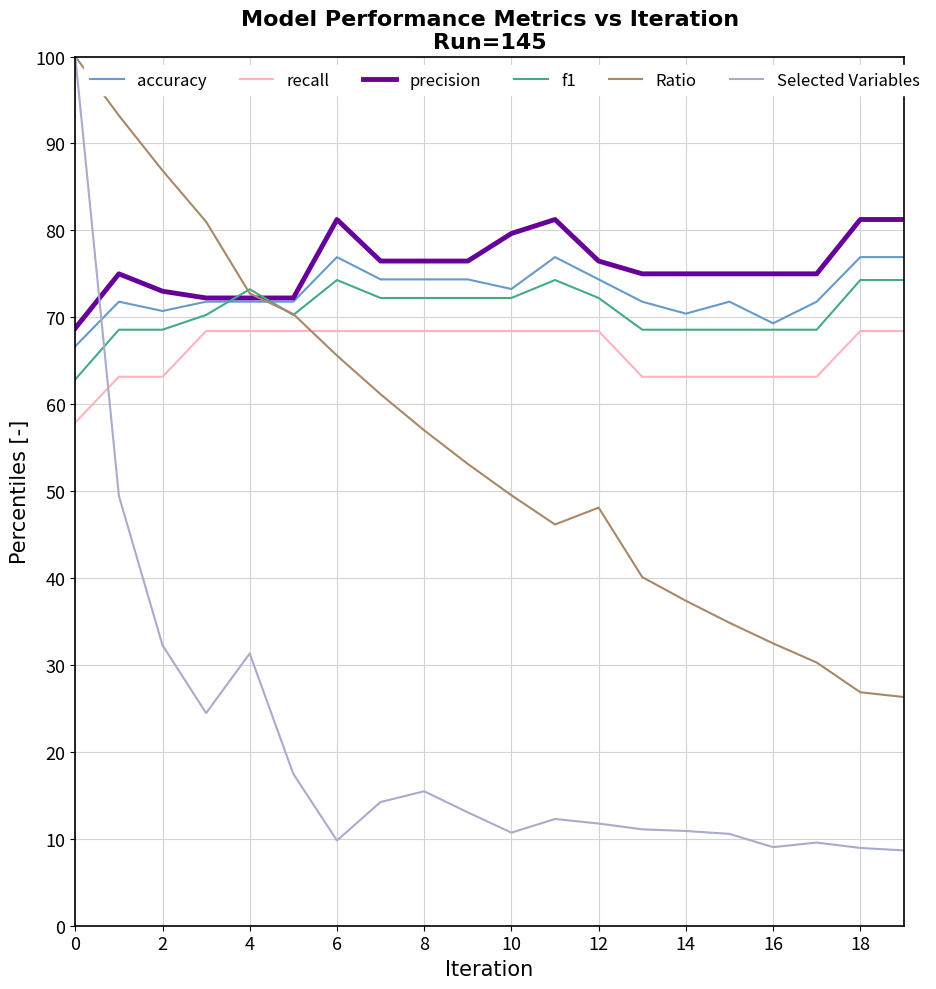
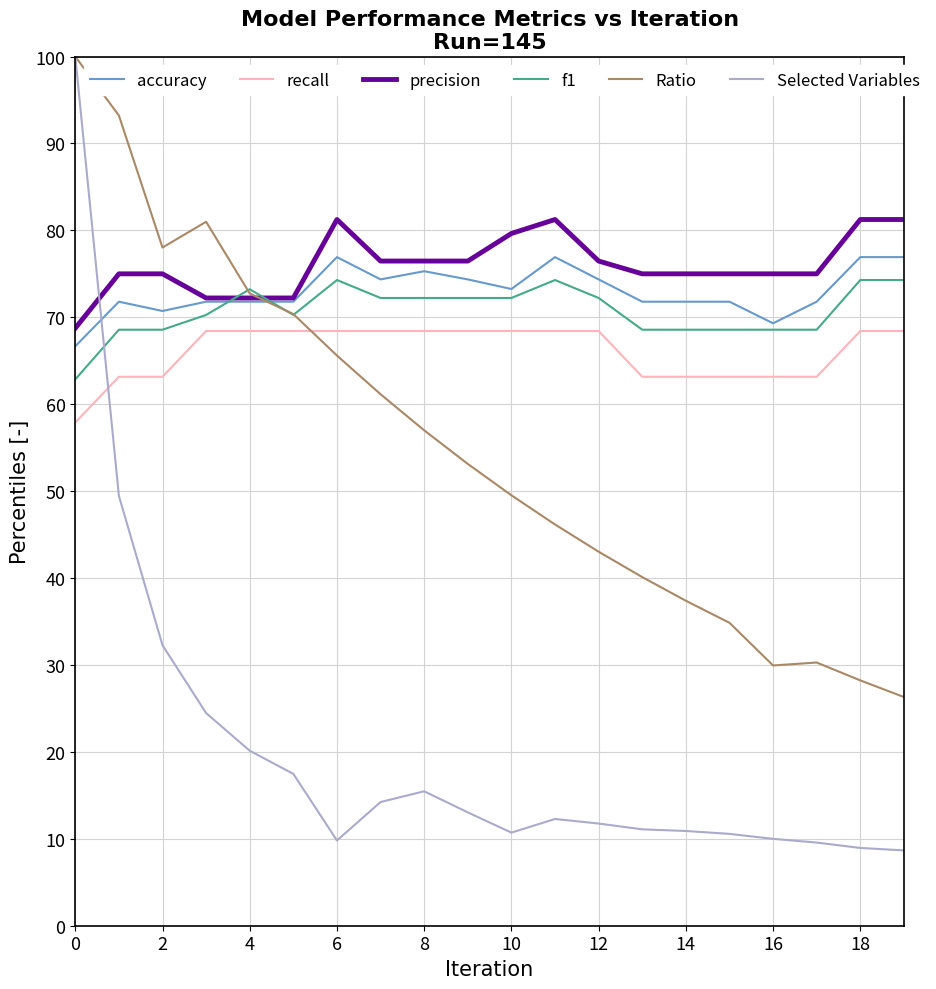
  {
    "accuracy": {
      "0": 67,
      "2": 71,
      "4": 72,
      "6": 77,
-     "8": 74,
+     "8": 75,
      "10": 73,
      "12": 74,
-     "14": 70,
+     "14": 72,
      "16": 69,
      "18": 77
    },
    "recall": {
      "0": 58,
      "2": 63,
      "4": 68,
      "6": 68,
      "8": 68,
      "10": 68,
      "12": 68,
      "14": 63,
      "16": 63,
      "18": 68
    },
    "precision": {
      "0": 69,
-     "2": 73,
+     "2": 75,
      "4": 72,
      "6": 81,
      "8": 76,
      "10": 80,
      "12": 76,
      "14": 75,
      "16": 75,
      "18": 81
    },
    "f1": {
      "0": 63,
      "2": 69,
      "4": 73,
      "6": 74,
      "8": 72,
      "10": 72,
      "12": 72,
      "14": 69,
      "16": 69,
      "18": 74
    },
    "Ratio": {
-     "2": 87,
+     "2": 78,
      "4": 73,
      "6": 66,
      "8": 57,
      "10": 50,
-     "12": 48,
+     "12": 43,
      "14": 37,
-     "16": 32,
-     "18": 27
+     "16": 30,
+     "18": 28
    },
    "Selected Variables": {
      "2": 32,
-     "4": 31,
+     "4": 20,
      "6": 10,
      "8": 15,
      "10": 11,
      "12": 12,
      "14": 11,
-     "16": 9,
+     "16": 10,
      "18": 9
    }
  }
